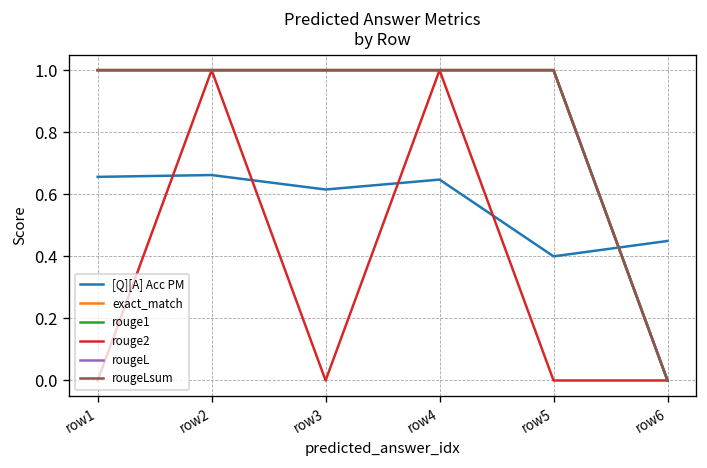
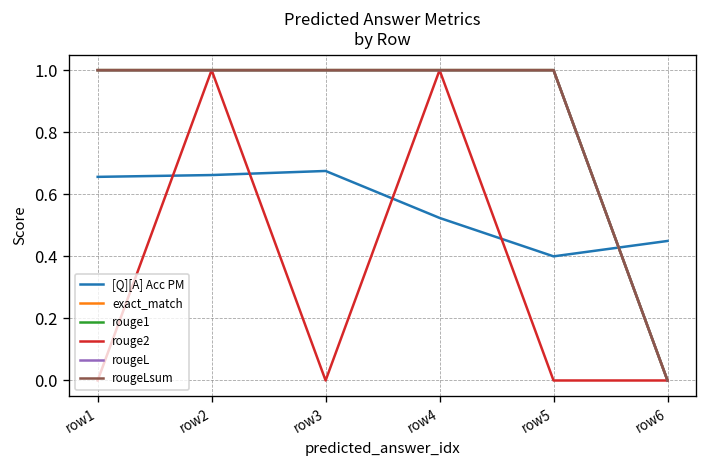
  {
    "[Q][A] Acc PM": {
      "row1": 0.66,
      "row2": 0.66,
-     "row3": 0.62,
-     "row4": 0.65,
+     "row3": 0.68,
+     "row4": 0.52,
      "row5": 0.40,
      "row6": 0.45
    },
    "rougeLsum": {
      "row1": 1.00,
      "row3": 1.00,
      "row5": 1.00
    },
    "rouge2": {
      "row3": 0.00,
      "row5": 0.00
    }
  }
